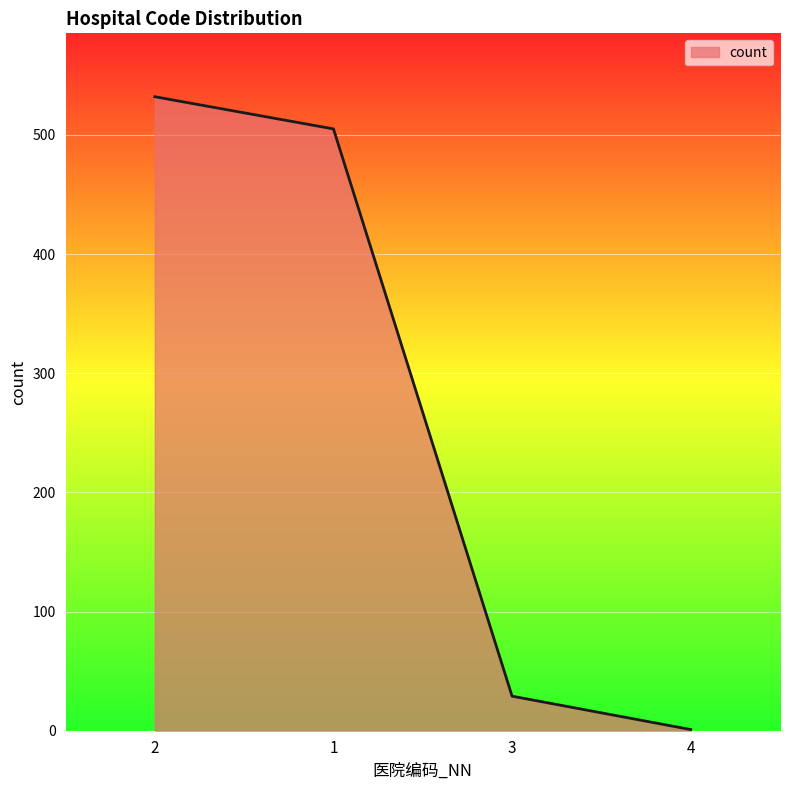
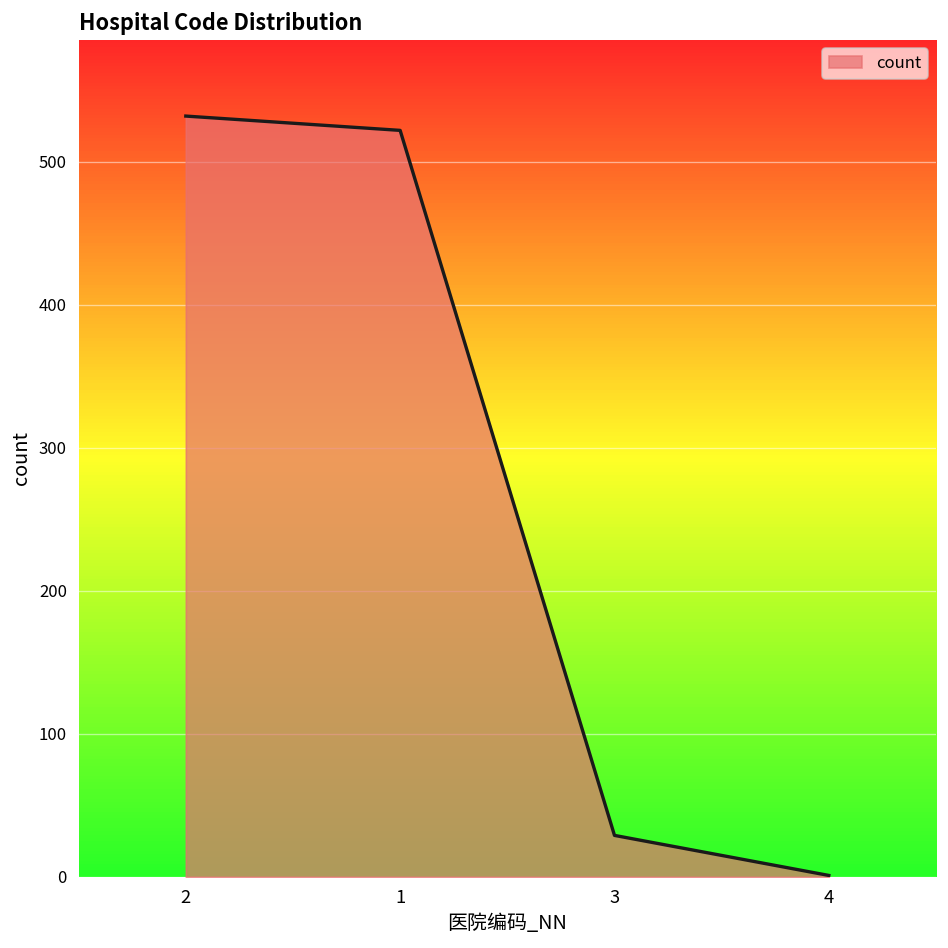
  {
    "2": 532,
-   "1": 505,
+   "1": 522,
    "3": 29,
    "4": 1
  }
